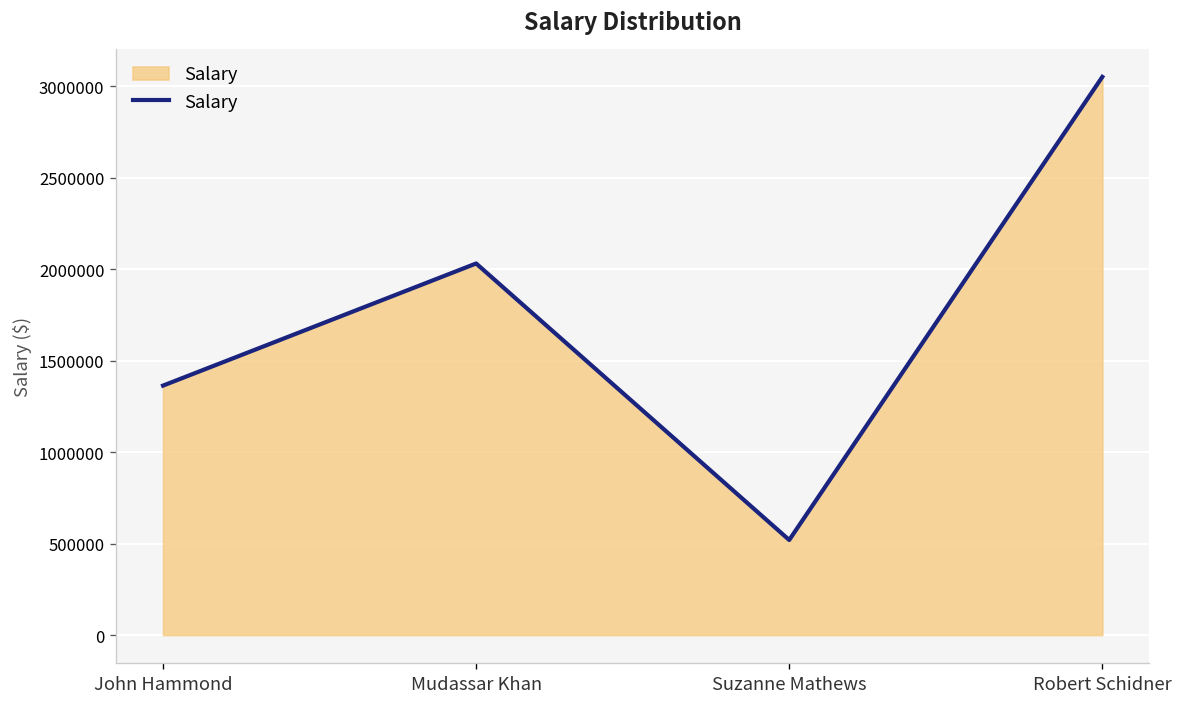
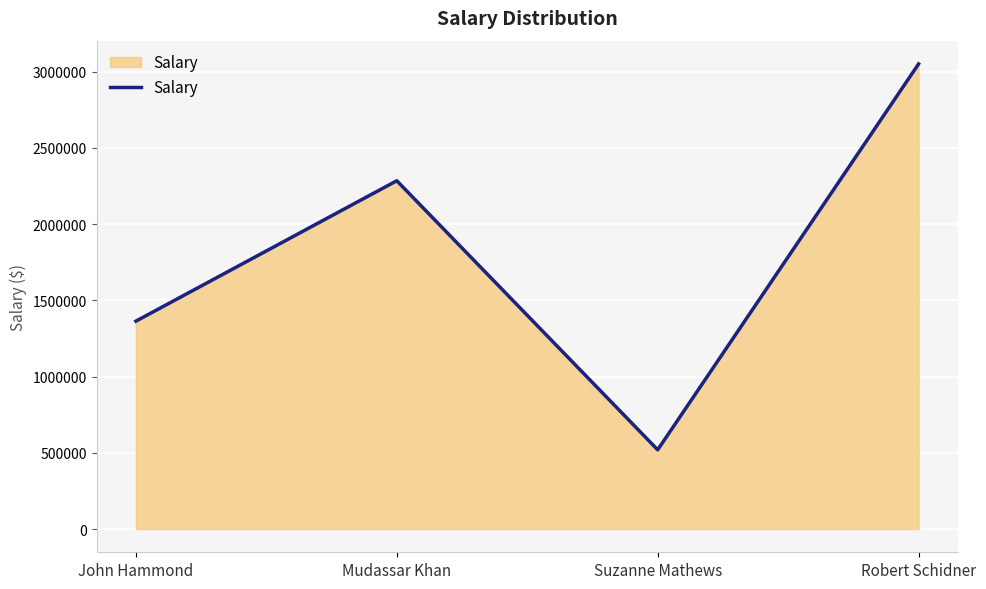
  {
    "John Hammond": 1360000,
-   "Mudassar Khan": 2030000,
+   "Mudassar Khan": 2280000,
    "Suzanne Mathews": 520000,
    "Robert Schidner": 3050000
  }
